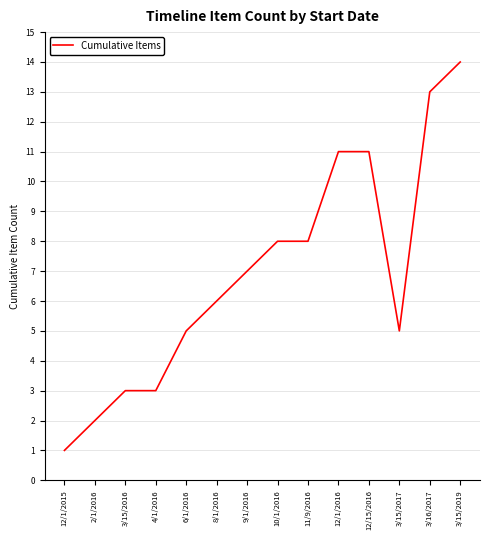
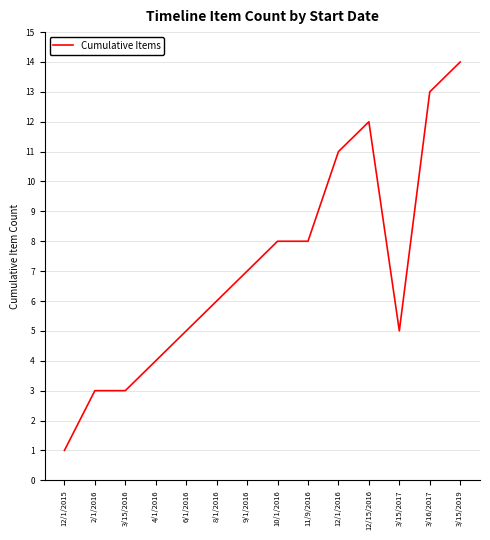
  {
    "12/1/2015": 1,
-   "2/1/2016": 2,
+   "2/1/2016": 3,
    "3/15/2016": 3,
-   "4/1/2016": 3,
+   "4/1/2016": 4,
    "6/1/2016": 5,
    "8/1/2016": 6,
    "9/1/2016": 7,
    "10/1/2016": 8,
    "11/9/2016": 8,
    "12/1/2016": 11,
-   "12/15/2016": 11,
+   "12/15/2016": 12,
    "3/15/2017": 5,
    "3/16/2017": 13,
    "3/15/2019": 14
  }
